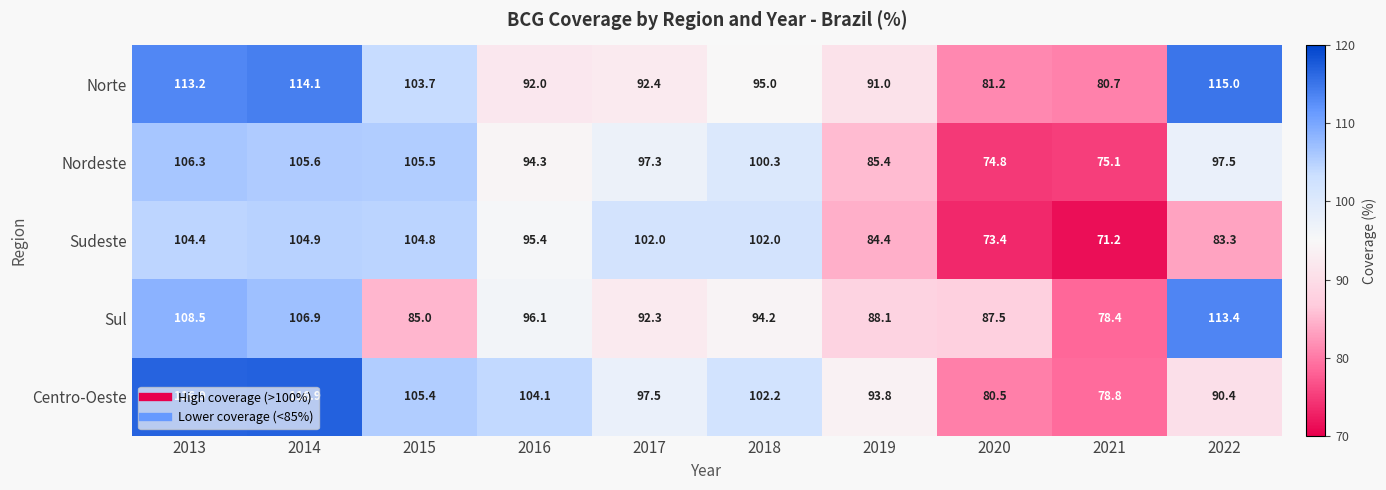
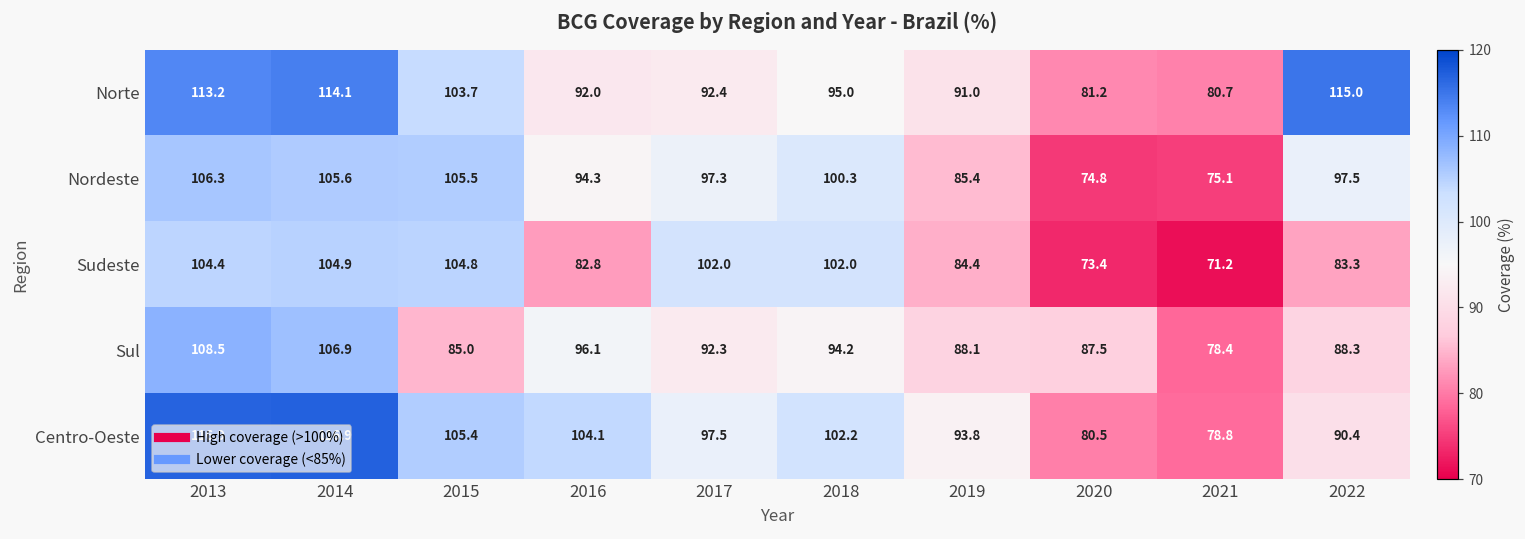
  {
    "Norte": {
      "2013": 113.2,
      "2014": 114.1,
      "2015": 103.7,
      "2016": 92.0,
      "2017": 92.4,
      "2018": 95.0,
      "2019": 91.0,
      "2020": 81.2,
      "2021": 80.7,
      "2022": 115.0
    },
    "Nordeste": {
      "2013": 106.3,
      "2014": 105.6,
      "2015": 105.5,
      "2016": 94.3,
      "2017": 97.3,
      "2018": 100.3,
      "2019": 85.4,
      "2020": 74.8,
      "2021": 75.1,
      "2022": 97.5
    },
    "Sudeste": {
      "2013": 104.4,
      "2014": 104.9,
      "2015": 104.8,
-     "2016": 95.4,
+     "2016": 82.8,
      "2017": 102.0,
      "2018": 102.0,
      "2019": 84.4,
      "2020": 73.4,
      "2021": 71.2,
      "2022": 83.3
    },
    "Sul": {
      "2013": 108.5,
      "2014": 106.9,
      "2015": 85.0,
      "2016": 96.1,
      "2017": 92.3,
      "2018": 94.2,
      "2019": 88.1,
      "2020": 87.5,
      "2021": 78.4,
-     "2022": 113.4
+     "2022": 88.3
    },
    "Centro-Oeste": {
      "2015": 105.4,
      "2016": 104.1,
      "2017": 97.5,
      "2018": 102.2,
      "2019": 93.8,
      "2020": 80.5,
      "2021": 78.8,
      "2022": 90.4
    }
  }
